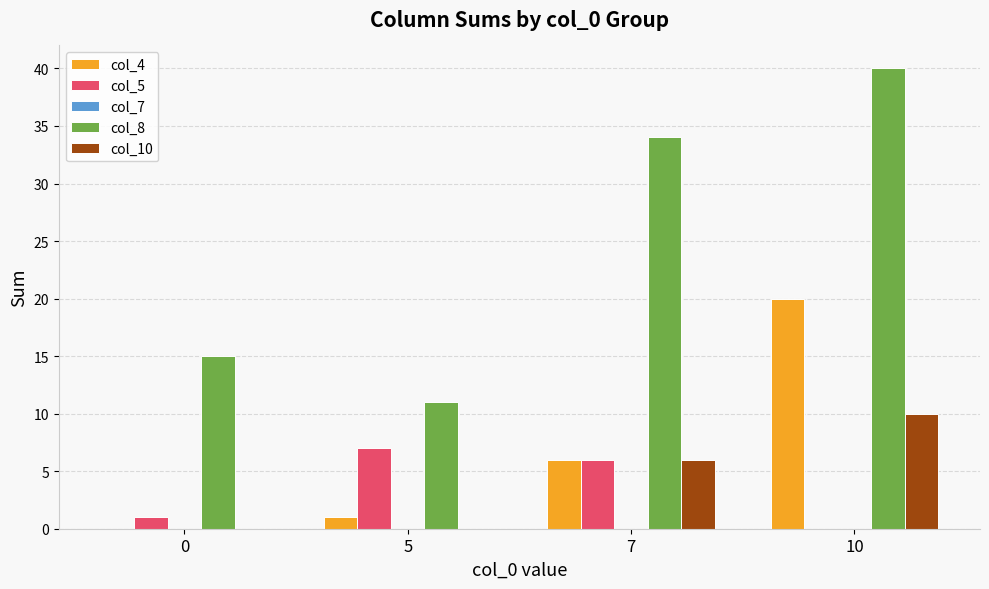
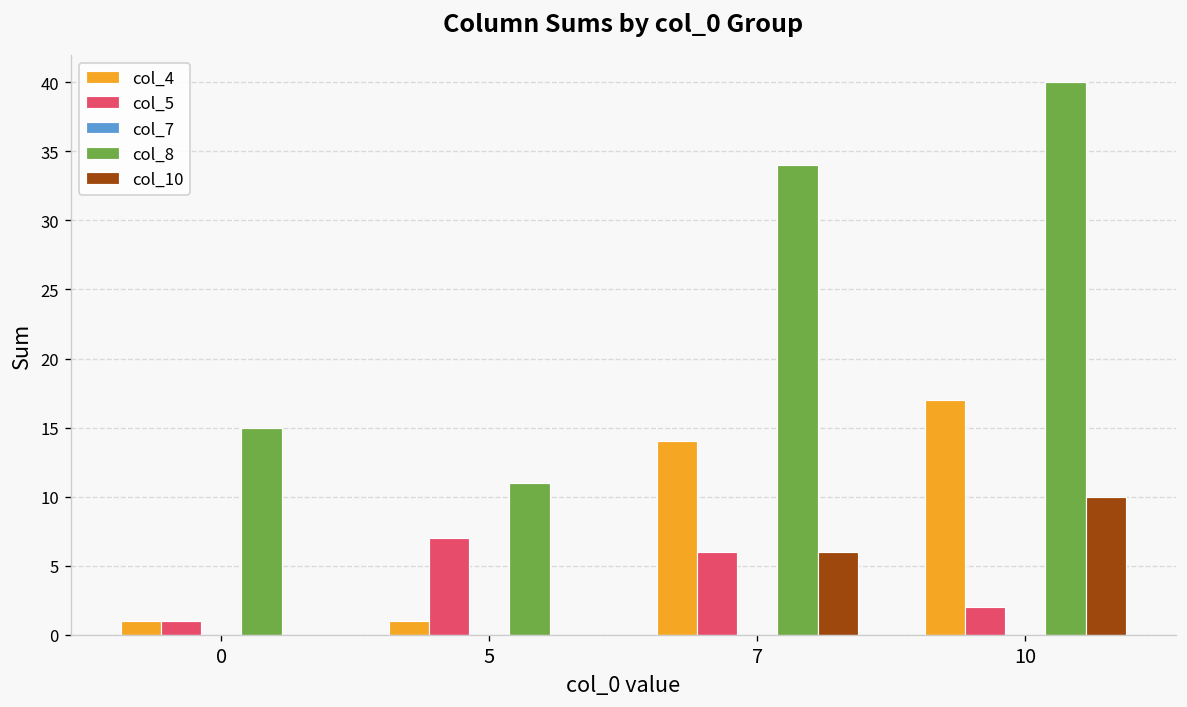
  {
    "col_4": {
-     "0": 0,
+     "0": 1,
      "5": 1,
-     "7": 6,
-     "10": 20
+     "7": 14,
+     "10": 17
    },
    "col_5": {
      "0": 1,
      "5": 7,
      "7": 6,
-     "10": 0
+     "10": 2
    },
    "col_7": {
      "0": 0,
      "5": 0,
      "7": 0,
      "10": 0
    },
    "col_8": {
      "0": 15,
      "5": 11,
      "7": 34,
      "10": 40
    },
    "col_10": {
      "0": 0,
      "5": 0,
      "7": 6,
      "10": 10
    }
  }
